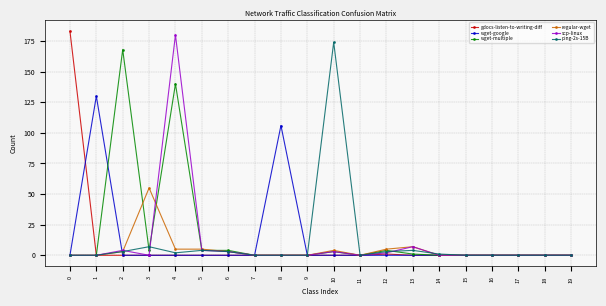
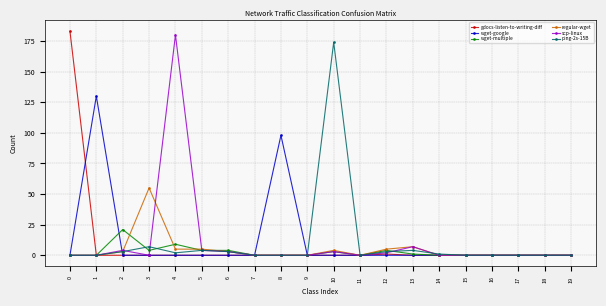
  {
    "gdocs-listen-to-writing-diff": {
      "0": 183
    },
    "wget-google": {
      "1": 130,
-     "8": 106
+     "8": 98
    },
    "wget-multiple": {
-     "2": 168,
+     "2": 21,
      "3": 4,
-     "4": 140
+     "4": 9
    },
    "regular-wget": {
      "3": 55,
      "4": 5
    },
    "scp-linux": {
      "4": 180
    },
    "ping-2s-15B": {
      "3": 7,
      "10": 174,
      "13": 4
    }
  }
